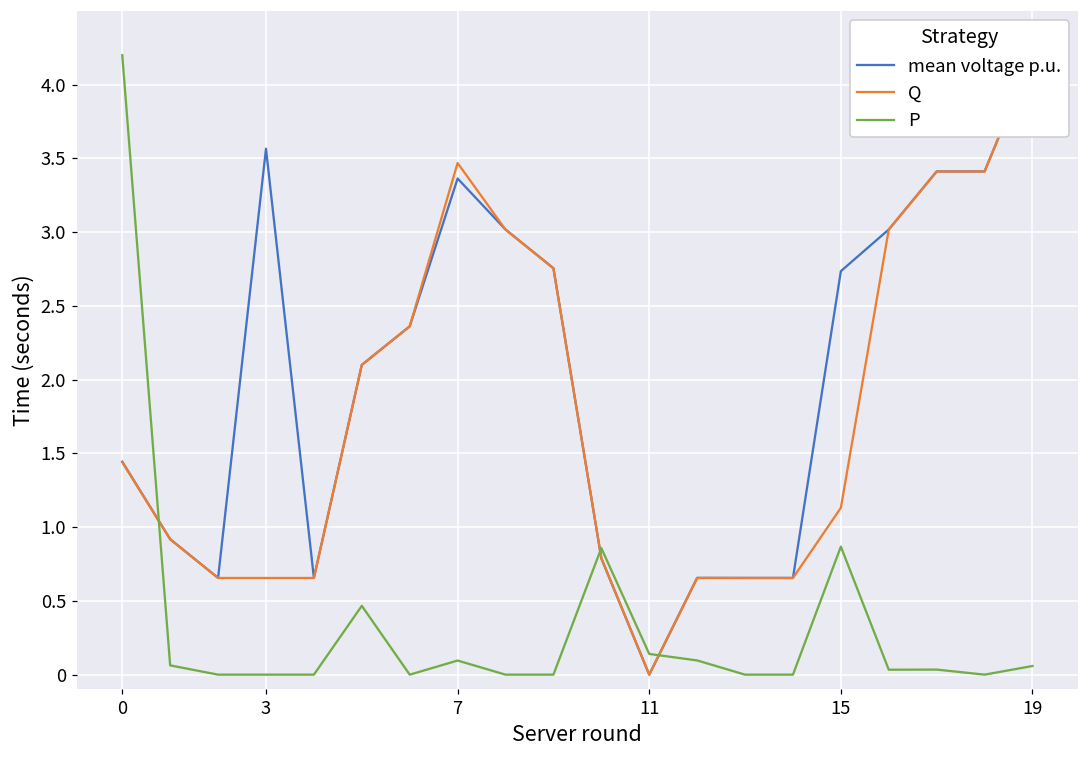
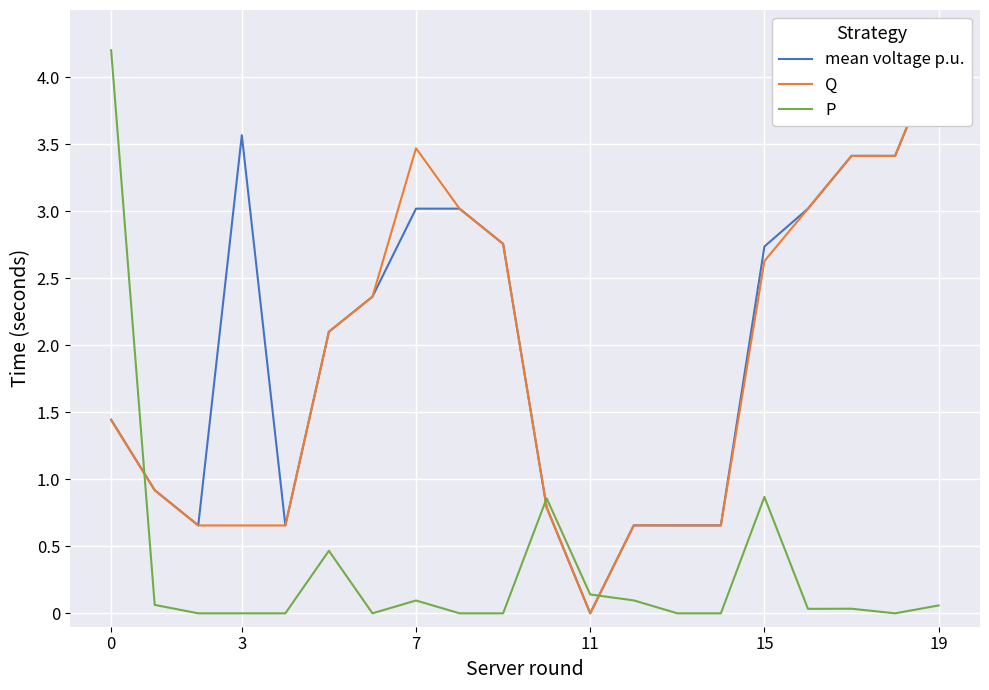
  {
    "mean voltage p.u.": {
      "3": 3.57,
-     "7": 3.36,
+     "7": 3.02,
      "15": 2.74
    },
    "Q": {
      "3": 0.66,
      "7": 3.47,
-     "15": 1.13
+     "15": 2.63
    },
    "P": {
      "0": 4.20,
      "3": 0.00,
      "7": 0.10,
      "11": 0.14,
      "15": 0.87,
      "19": 0.06
    }
  }
